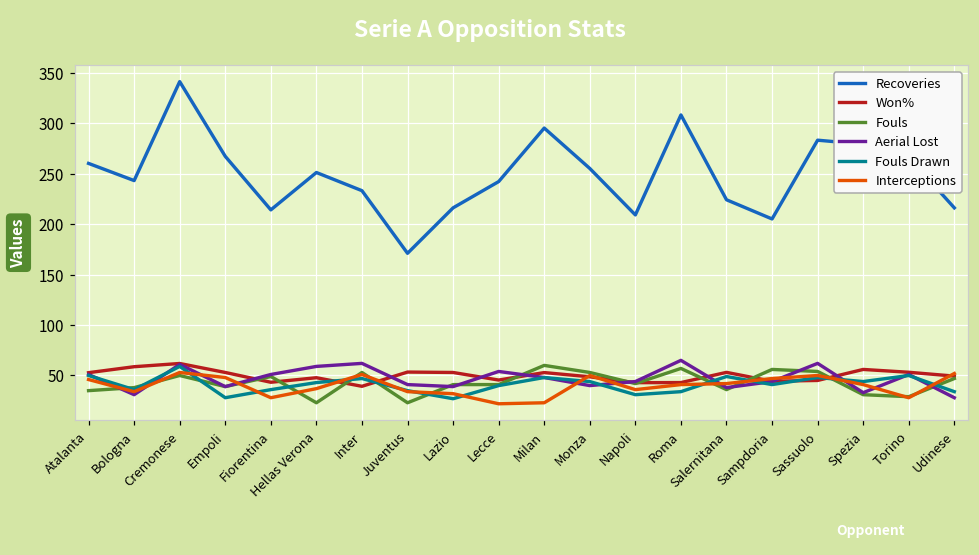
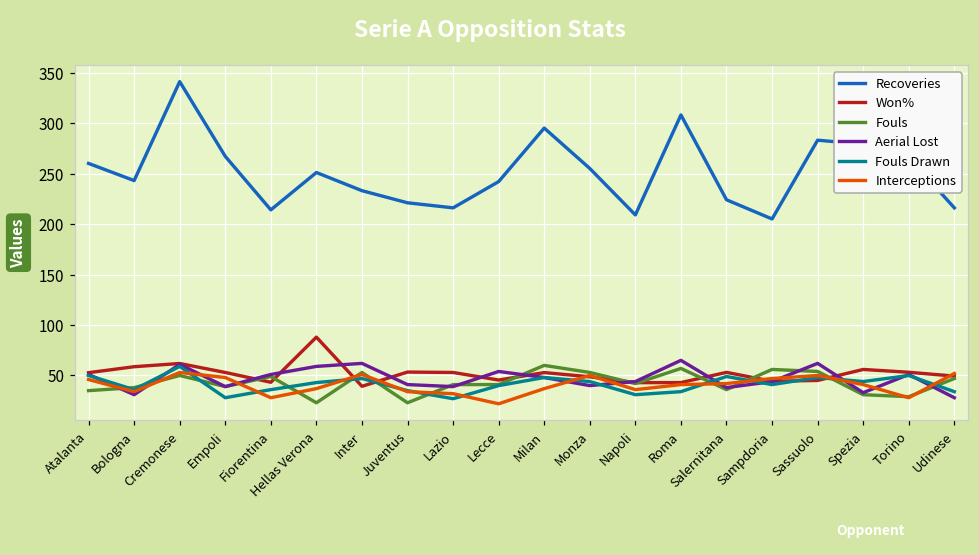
  {
    "Recoveries": {
      "Atalanta": 260,
      "Bologna": 240,
      "Cremonese": 340,
      "Empoli": 270,
      "Fiorentina": 210,
      "Hellas Verona": 250,
      "Inter": 230,
-     "Juventus": 170,
+     "Juventus": 220,
      "Lazio": 220,
      "Lecce": 240,
      "Milan": 300,
      "Monza": 260,
      "Napoli": 210,
      "Roma": 310,
      "Salernitana": 220,
      "Sampdoria": 210,
      "Sassuolo": 280,
      "Udinese": 220
    },
    "Won%": {
      "Bologna": 60,
      "Empoli": 50,
      "Fiorentina": 40,
-     "Hellas Verona": 50,
+     "Hellas Verona": 90,
      "Inter": 40,
      "Juventus": 50,
      "Lazio": 50,
      "Lecce": 50,
      "Milan": 50,
      "Salernitana": 50,
      "Sassuolo": 50,
      "Spezia": 60
    },
    "Fouls": {
      "Atalanta": 40,
      "Cremonese": 50,
      "Hellas Verona": 20,
      "Juventus": 20,
      "Milan": 60,
      "Monza": 50,
      "Roma": 60,
      "Sampdoria": 60,
      "Sassuolo": 50
    },
    "Aerial Lost": {
      "Bologna": 30,
      "Hellas Verona": 60,
      "Inter": 60,
      "Juventus": 40,
      "Lecce": 50,
      "Monza": 40,
      "Roma": 70,
      "Sassuolo": 60,
      "Udinese": 30
    },
    "Fouls Drawn": {
      "Empoli": 30,
      "Fiorentina": 40,
      "Hellas Verona": 40,
      "Inter": 50,
      "Lazio": 30,
      "Monza": 40,
      "Napoli": 30,
      "Roma": 30,
      "Salernitana": 50,
      "Sampdoria": 40,
      "Spezia": 40,
      "Udinese": 30
    },
    "Interceptions": {
      "Atalanta": 50,
      "Cremonese": 50,
      "Empoli": 50,
      "Fiorentina": 30,
      "Hellas Verona": 40,
      "Lazio": 30,
      "Lecce": 20,
-     "Milan": 20,
+     "Milan": 40,
      "Napoli": 40,
      "Salernitana": 40,
      "Spezia": 40
    }
  }
